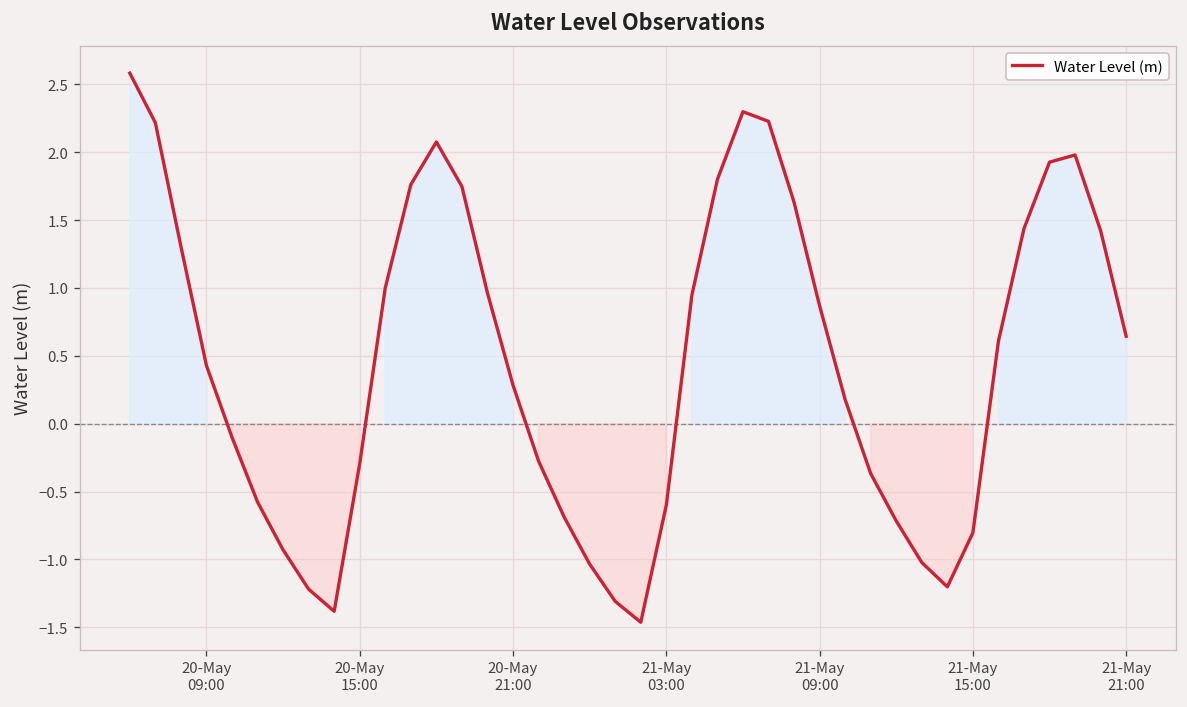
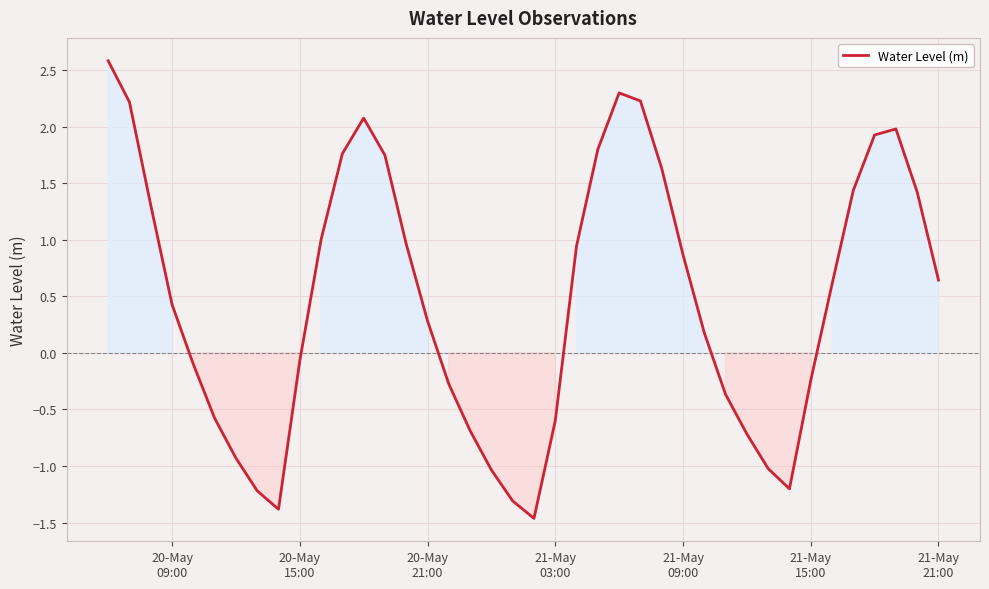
  {
    "20-May 09:00": 0.43,
-   "20-May 15:00": -0.29,
+   "20-May 15:00": -0.07,
    "20-May 21:00": 0.28,
    "21-May 03:00": -0.60,
    "21-May 09:00": 0.87,
-   "21-May 15:00": -0.80,
+   "21-May 15:00": -0.24,
    "21-May 21:00": 0.64
  }
